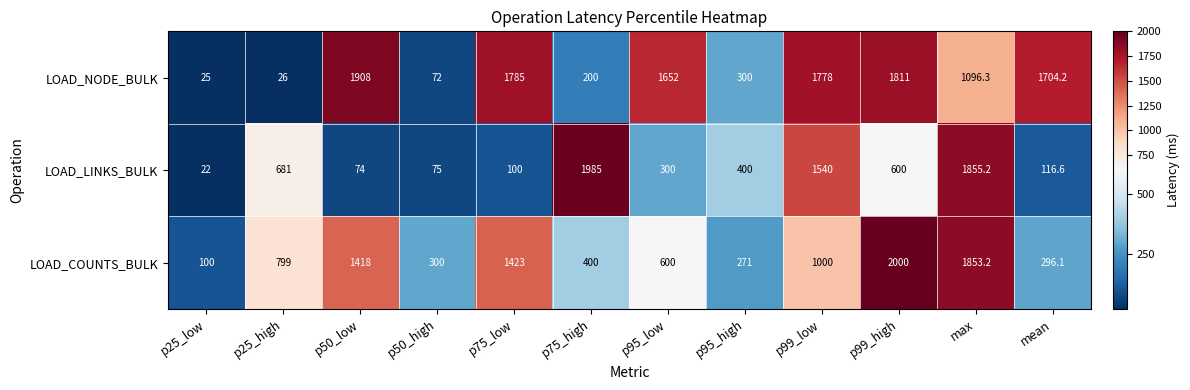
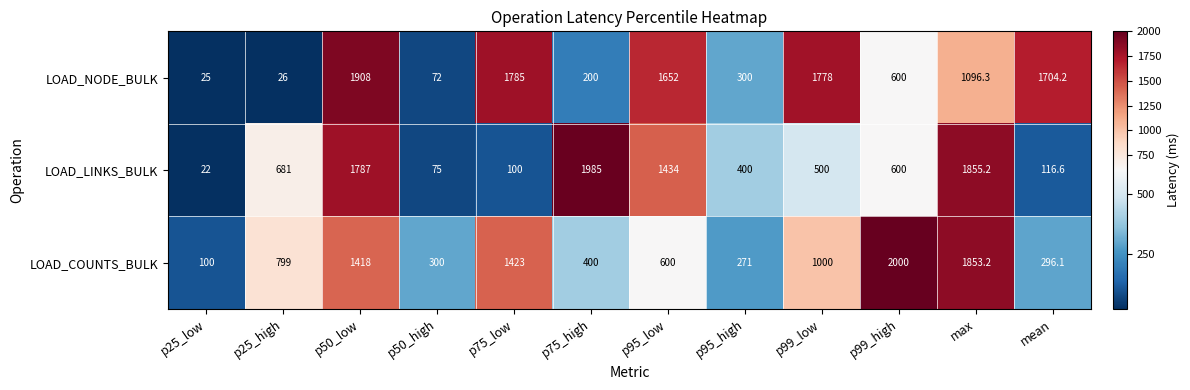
  {
    "LOAD_NODE_BULK": {
      "p25_low": 25,
      "p25_high": 26,
      "p50_low": 1908,
      "p50_high": 72,
      "p75_low": 1785,
      "p75_high": 200,
      "p95_low": 1652,
      "p95_high": 300,
      "p99_low": 1778,
-     "p99_high": 1811,
+     "p99_high": 600,
      "max": 1096.3,
      "mean": 1704.2
    },
    "LOAD_LINKS_BULK": {
      "p25_low": 22,
      "p25_high": 681,
-     "p50_low": 74,
+     "p50_low": 1787,
      "p50_high": 75,
      "p75_low": 100,
      "p75_high": 1985,
-     "p95_low": 300,
+     "p95_low": 1434,
      "p95_high": 400,
-     "p99_low": 1540,
+     "p99_low": 500,
      "p99_high": 600,
      "max": 1855.2,
      "mean": 116.6
    },
    "LOAD_COUNTS_BULK": {
      "p25_low": 100,
      "p25_high": 799,
      "p50_low": 1418,
      "p50_high": 300,
      "p75_low": 1423,
      "p75_high": 400,
      "p95_low": 600,
      "p95_high": 271,
      "p99_low": 1000,
      "p99_high": 2000,
      "max": 1853.2,
      "mean": 296.1
    }
  }
